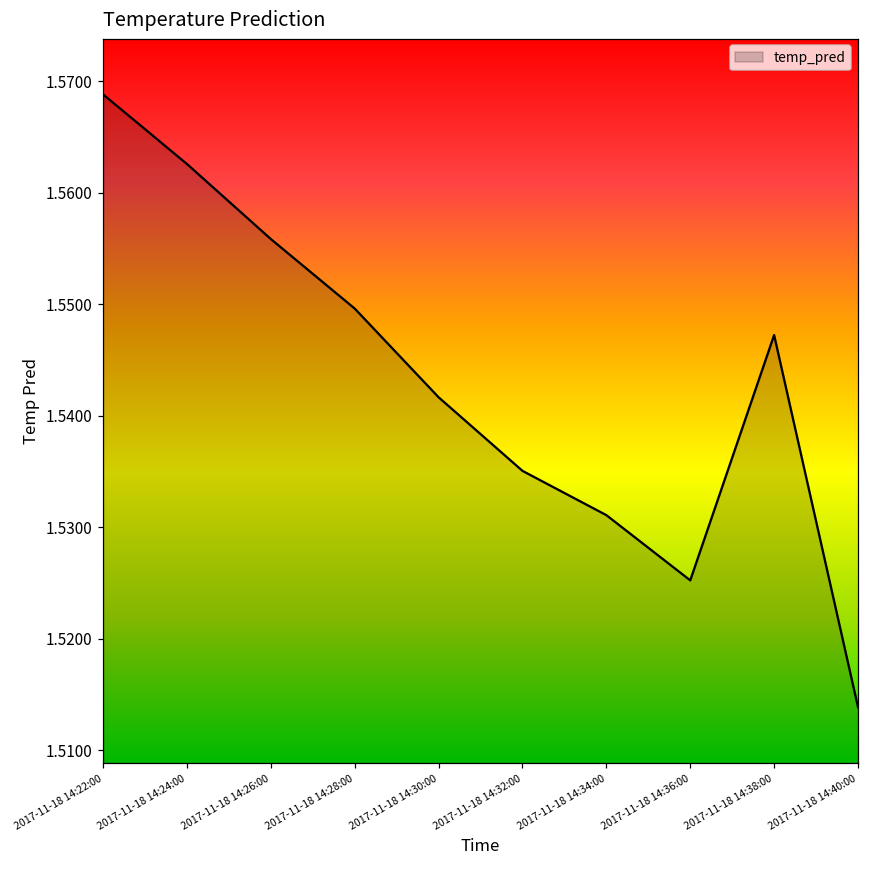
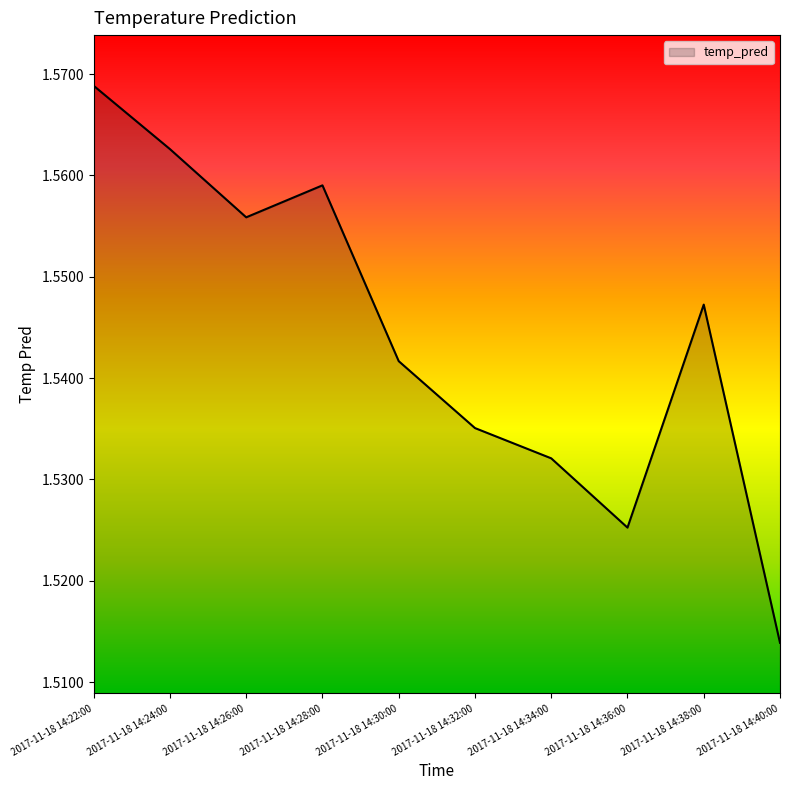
  {
    "2017-11-18 14:22:00": 1.5688,
    "2017-11-18 14:24:00": 1.5626,
    "2017-11-18 14:26:00": 1.5559,
-   "2017-11-18 14:28:00": 1.5496,
+   "2017-11-18 14:28:00": 1.5590,
    "2017-11-18 14:30:00": 1.5417,
    "2017-11-18 14:32:00": 1.5351,
-   "2017-11-18 14:34:00": 1.5311,
+   "2017-11-18 14:34:00": 1.5321,
    "2017-11-18 14:36:00": 1.5252,
    "2017-11-18 14:38:00": 1.5472,
    "2017-11-18 14:40:00": 1.5139
  }
